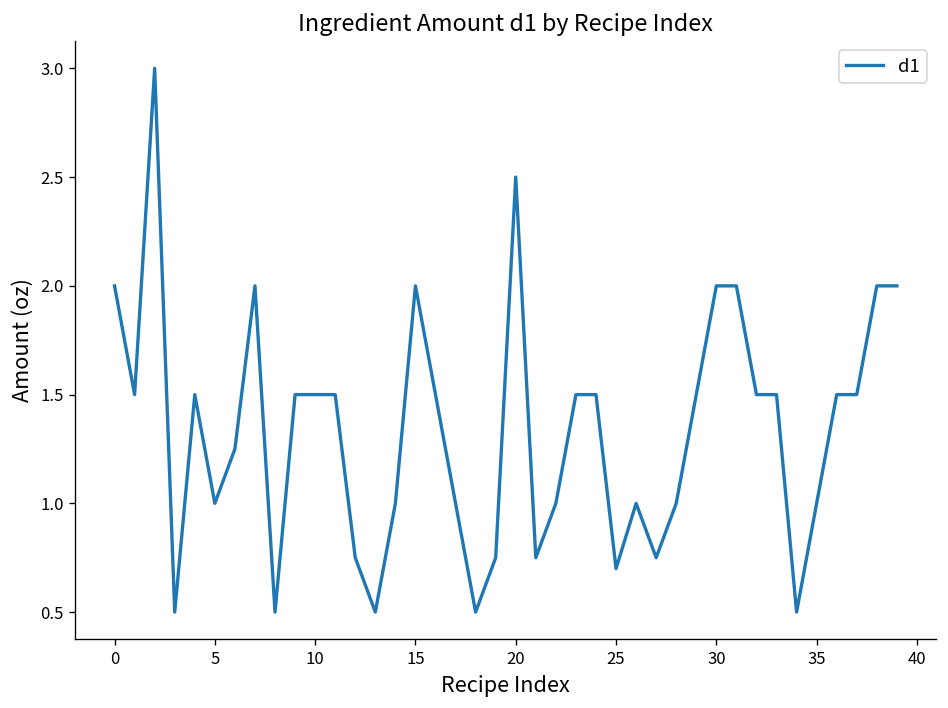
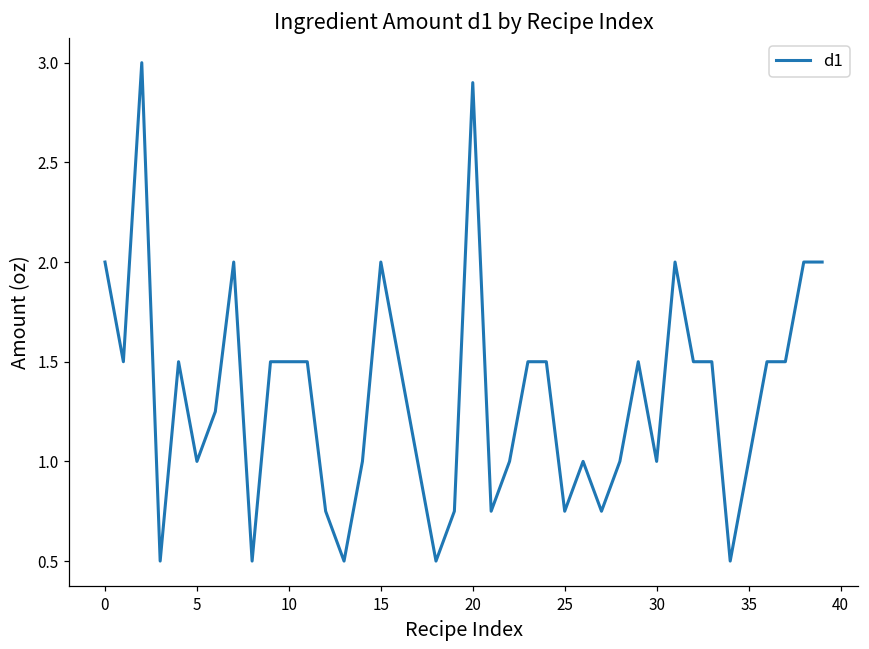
  {
    "0": 2.00,
    "5": 1.00,
    "10": 1.50,
    "15": 2.00,
-   "20": 2.5,
-   "25": 0.70,
-   "30": 2,
+   "20": 2.9,
+   "25": 0.75,
+   "30": 1,
    "35": 1.00
  }
